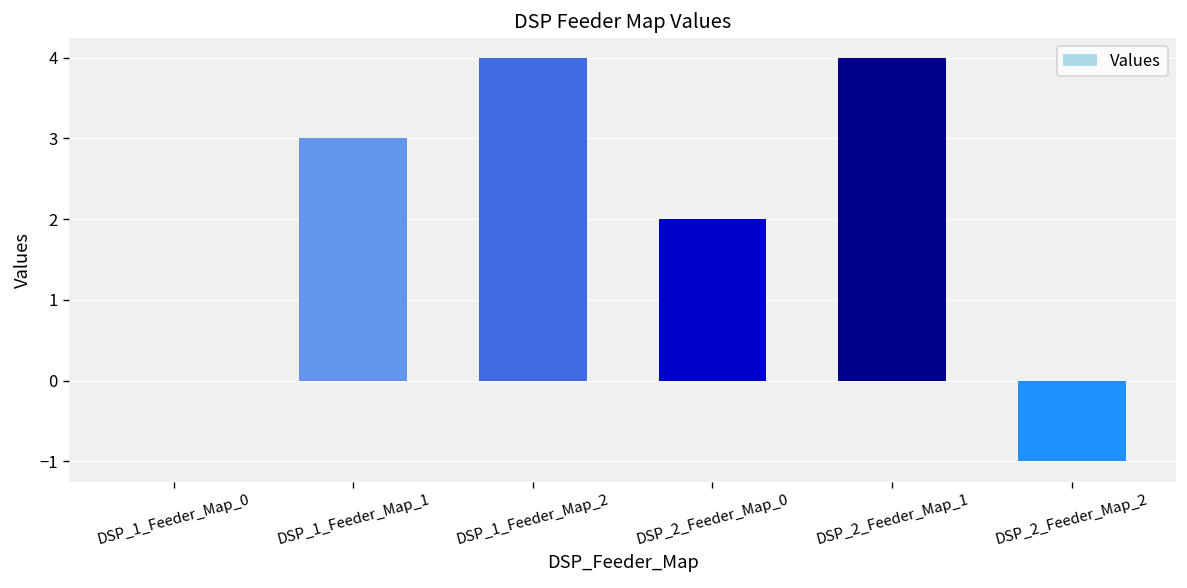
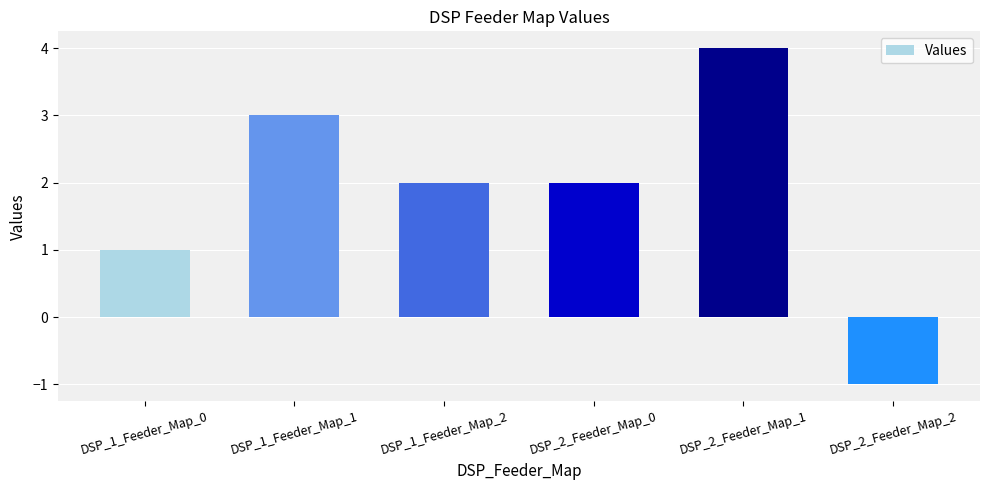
  {
-   "DSP_1_Feeder_Map_0": 0,
+   "DSP_1_Feeder_Map_0": 1,
    "DSP_1_Feeder_Map_1": 3,
-   "DSP_1_Feeder_Map_2": 4,
+   "DSP_1_Feeder_Map_2": 2,
    "DSP_2_Feeder_Map_0": 2,
    "DSP_2_Feeder_Map_1": 4,
    "DSP_2_Feeder_Map_2": -1
  }
